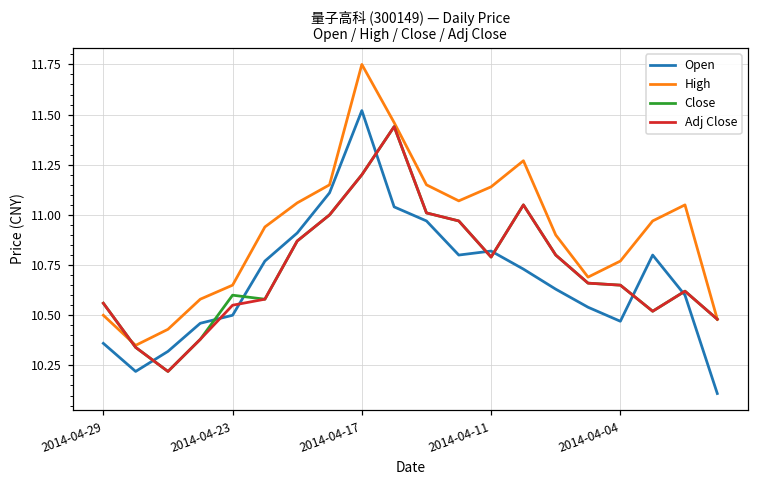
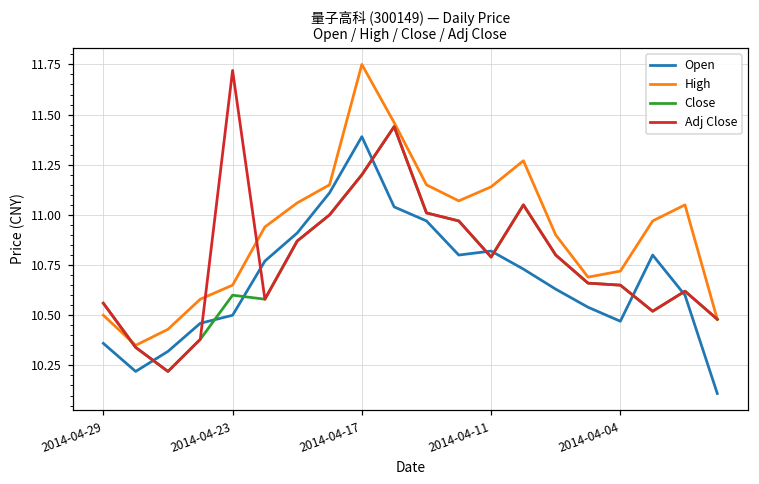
  {
    "Open": {
      "2014-04-29": 10.36,
      "2014-04-23": 10.50,
-     "2014-04-17": 11.52,
+     "2014-04-17": 11.39,
      "2014-04-11": 10.82,
      "2014-04-04": 10.47
    },
    "High": {
      "2014-04-29": 10.50,
      "2014-04-23": 10.65,
      "2014-04-17": 11.75,
      "2014-04-11": 11.14,
-     "2014-04-04": 10.77
+     "2014-04-04": 10.72
    },
    "Close": {
      "2014-04-23": 10.60
    },
    "Adj Close": {
-     "2014-04-23": 10.55
+     "2014-04-23": 11.72
    }
  }
